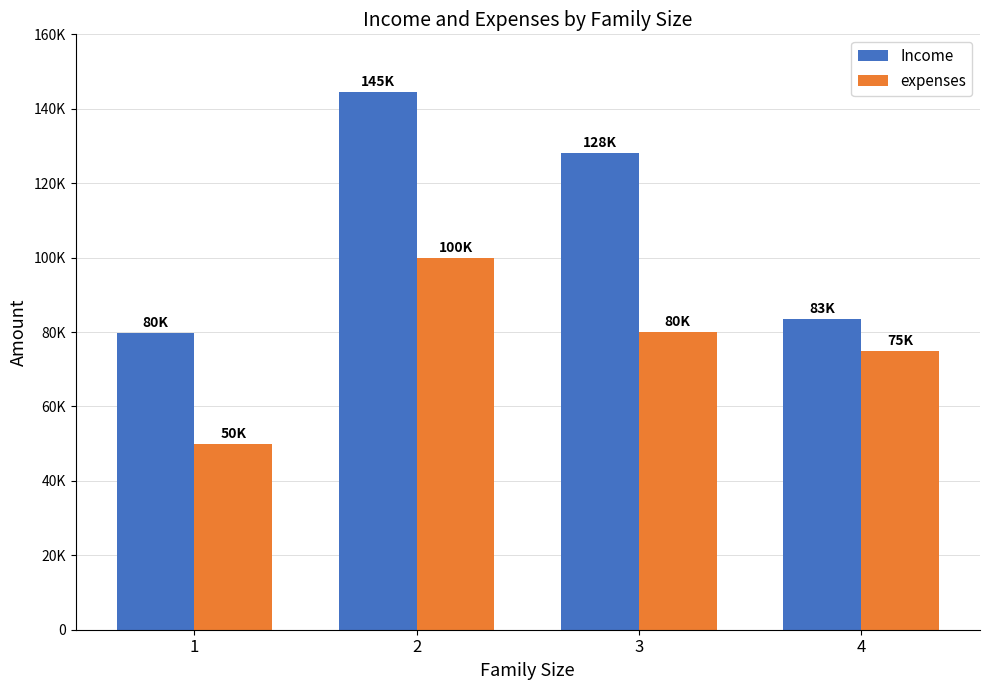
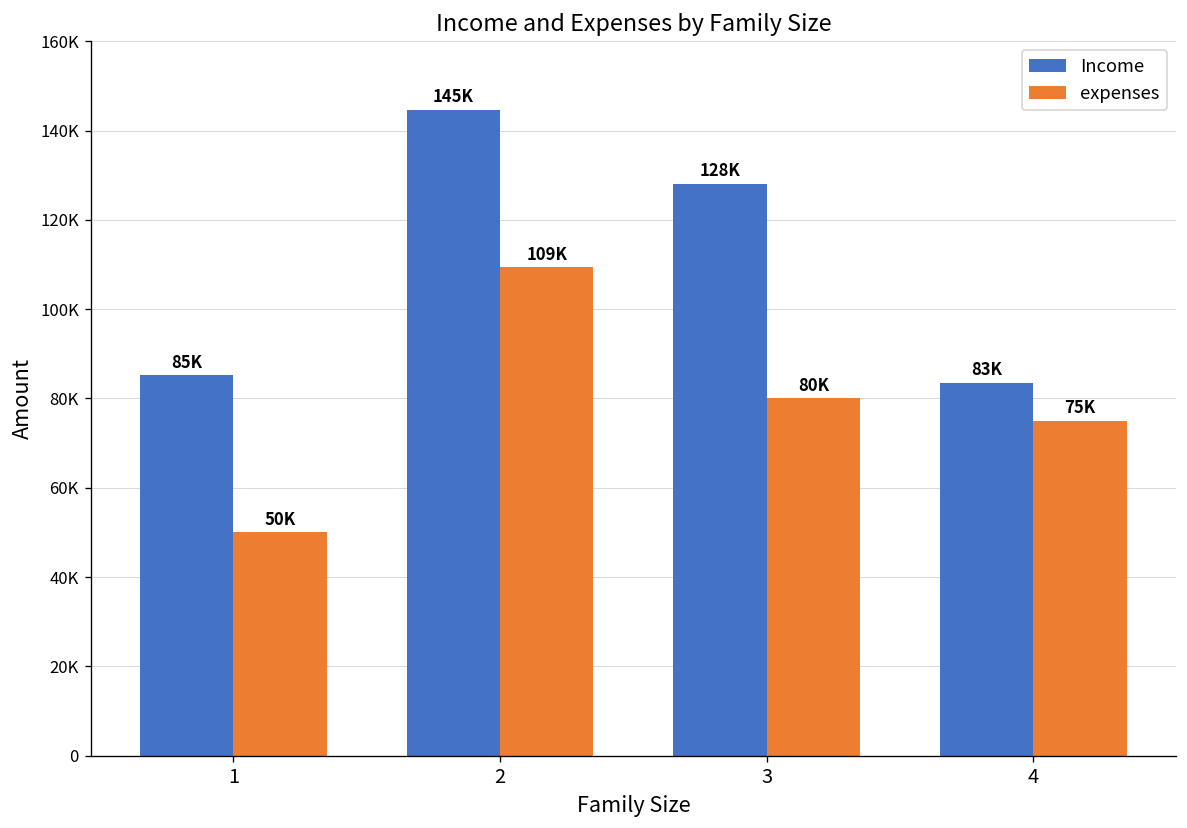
  {
    "Income": {
-     "1": "80K",
+     "1": "85K",
      "2": "145K",
      "3": "128K",
      "4": "83K"
    },
    "expenses": {
      "1": "50K",
-     "2": "100K",
+     "2": "109K",
      "3": "80K",
      "4": "75K"
    }
  }
